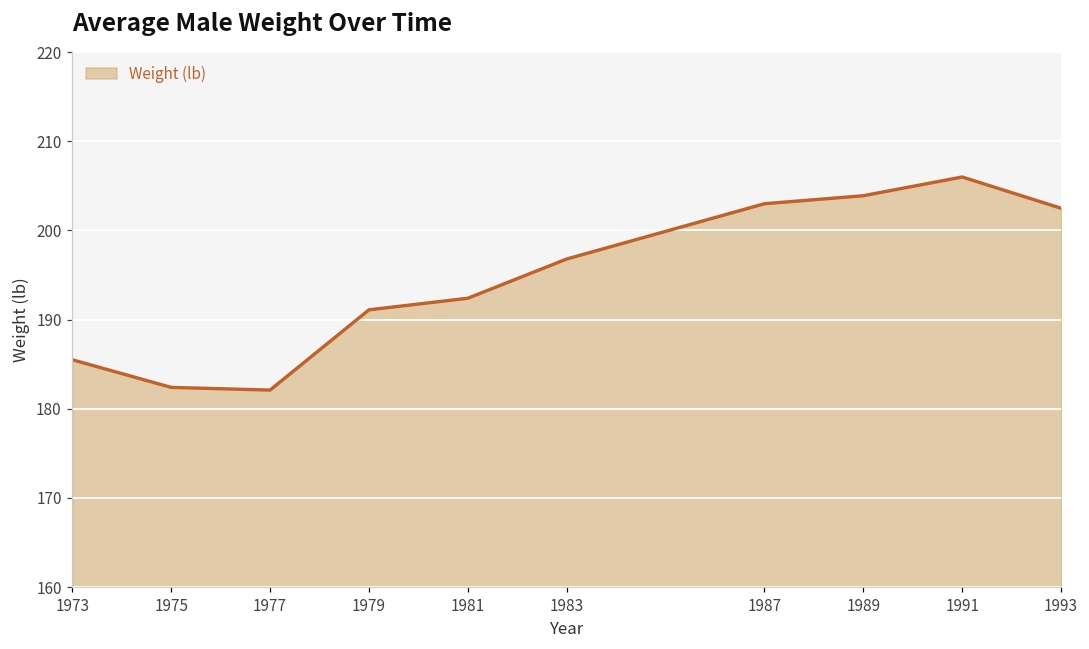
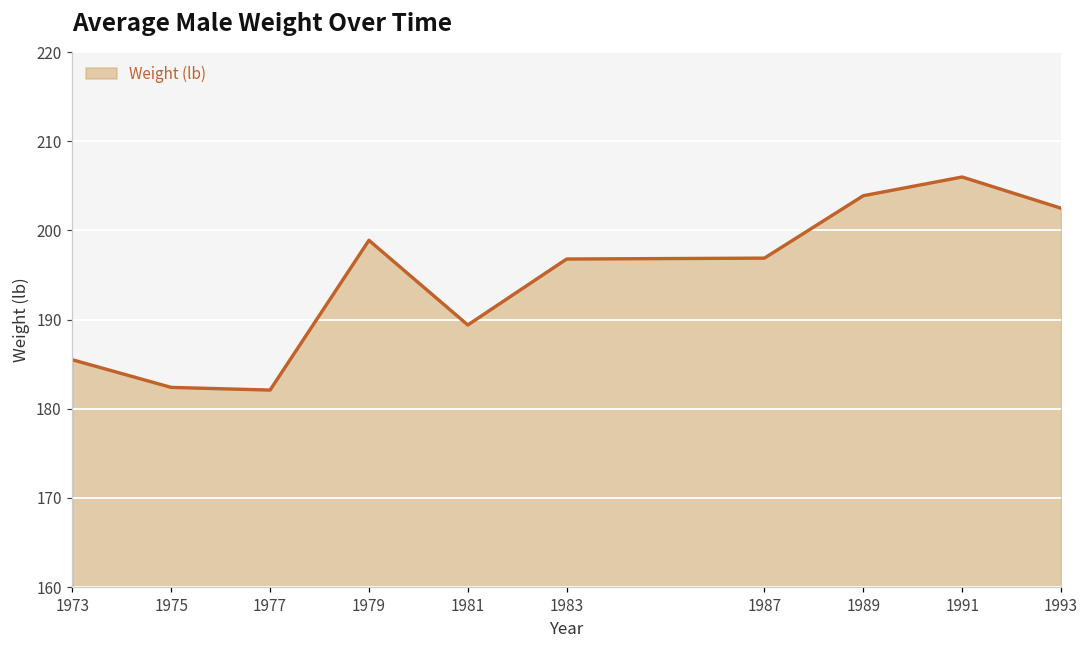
  {
    "1973": 186,
    "1975": 182,
    "1977": 182,
-   "1979": 191,
-   "1981": 192,
+   "1979": 199,
+   "1981": 189,
    "1983": 197,
-   "1987": 203,
+   "1987": 197,
    "1989": 204,
    "1991": 206,
    "1993": 203
  }
